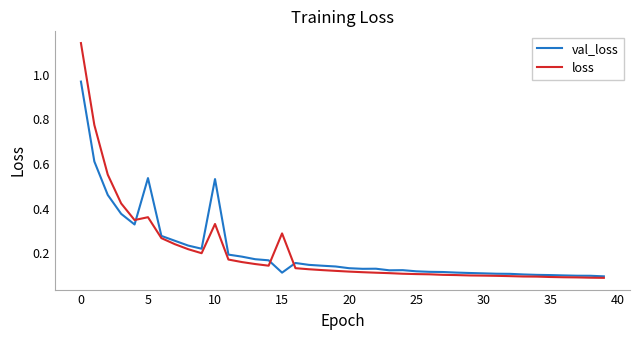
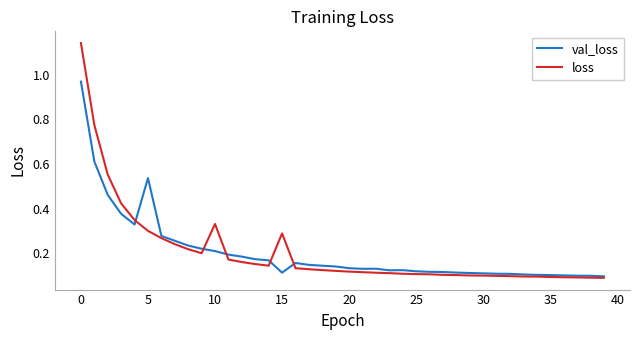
  {
    "val_loss": {
      "0": 0.97,
      "5": 0.54,
-     "10": 0.53,
+     "10": 0.21,
      "15": 0.11,
      "20": 0.13,
      "25": 0.12
    },
    "loss": {
      "0": 1.14,
-     "5": 0.36,
+     "5": 0.30,
      "10": 0.33,
      "15": 0.29,
      "20": 0.12,
      "25": 0.11
    }
  }
